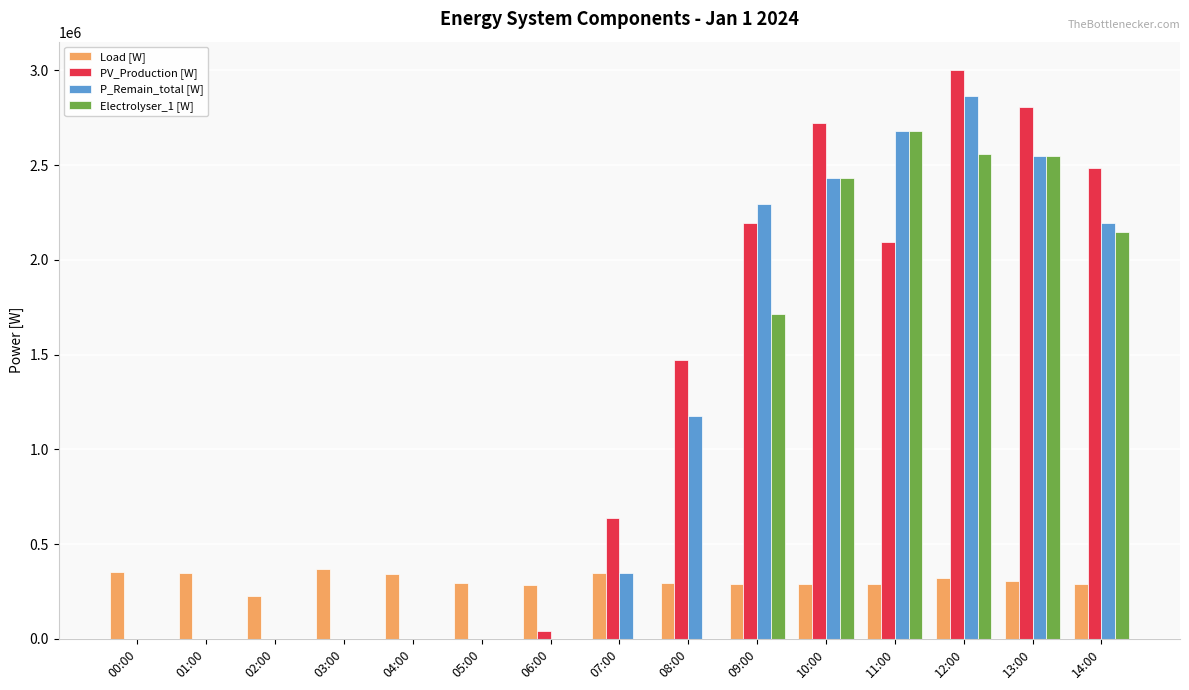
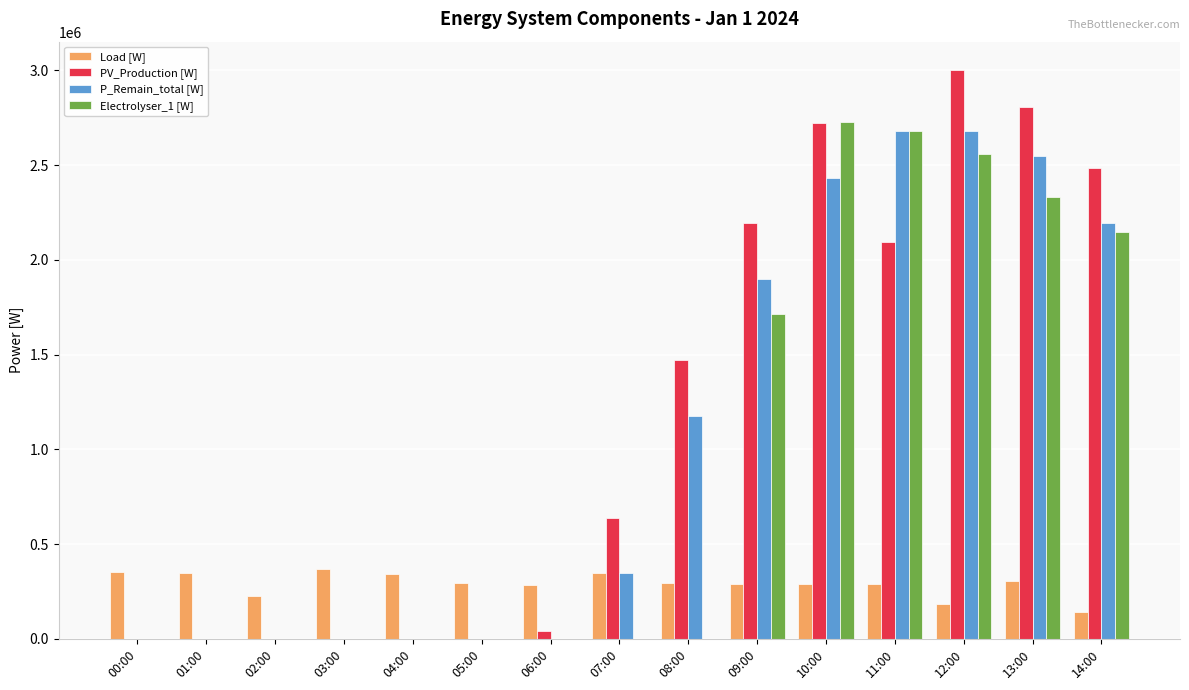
  {
    "Load [W]": {
      "00:00": 350000,
      "01:00": 350000,
      "02:00": 230000,
      "03:00": 370000,
      "04:00": 340000,
      "05:00": 300000,
      "06:00": 280000,
      "07:00": 350000,
      "08:00": 290000,
      "09:00": 290000,
      "10:00": 290000,
      "11:00": 290000,
-     "12:00": 320000,
+     "12:00": 180000,
      "13:00": 300000,
-     "14:00": 290000
+     "14:00": 140000
    },
    "PV_Production [W]": {
      "00:00": 0,
      "01:00": 0,
      "02:00": 0,
      "03:00": 0,
      "04:00": 0,
      "05:00": 0,
      "06:00": 40000,
      "07:00": 640000,
      "08:00": 1470000,
      "09:00": 2190000,
      "10:00": 2720000,
      "11:00": 2090000,
      "12:00": 3000000,
      "13:00": 2810000,
      "14:00": 2480000
    },
    "P_Remain_total [W]": {
      "00:00": 0,
      "01:00": 0,
      "02:00": 0,
      "03:00": 0,
      "04:00": 0,
      "05:00": 0,
      "06:00": 0,
      "07:00": 350000,
      "08:00": 1180000,
-     "09:00": 2300000,
+     "09:00": 1900000,
      "10:00": 2430000,
      "11:00": 2680000,
-     "12:00": 2860000,
+     "12:00": 2680000,
      "13:00": 2550000,
      "14:00": 2200000
    },
    "Electrolyser_1 [W]": {
      "00:00": 0,
      "01:00": 0,
      "02:00": 0,
      "03:00": 0,
      "04:00": 0,
      "05:00": 0,
      "06:00": 0,
      "07:00": 0,
      "08:00": 0,
      "09:00": 1710000,
-     "10:00": 2430000,
+     "10:00": 2730000,
      "11:00": 2680000,
      "12:00": 2560000,
-     "13:00": 2550000,
+     "13:00": 2330000,
      "14:00": 2150000
    }
  }
